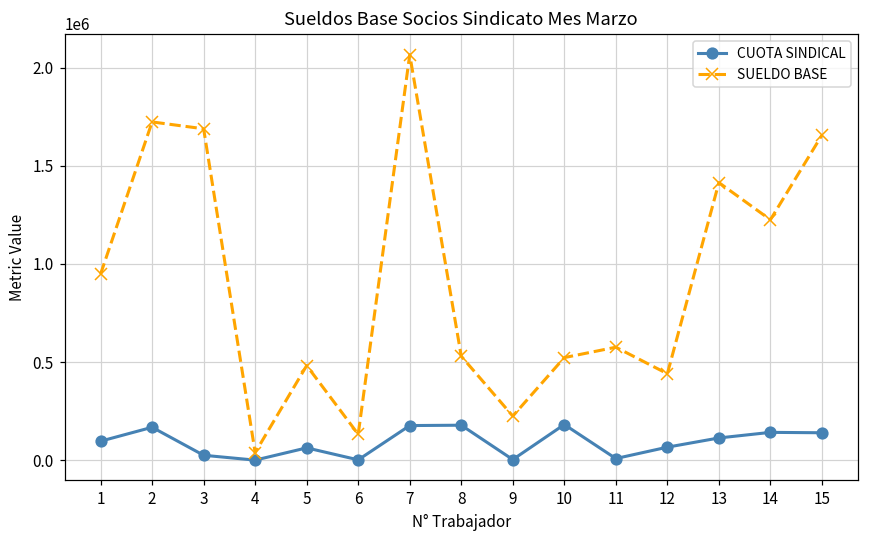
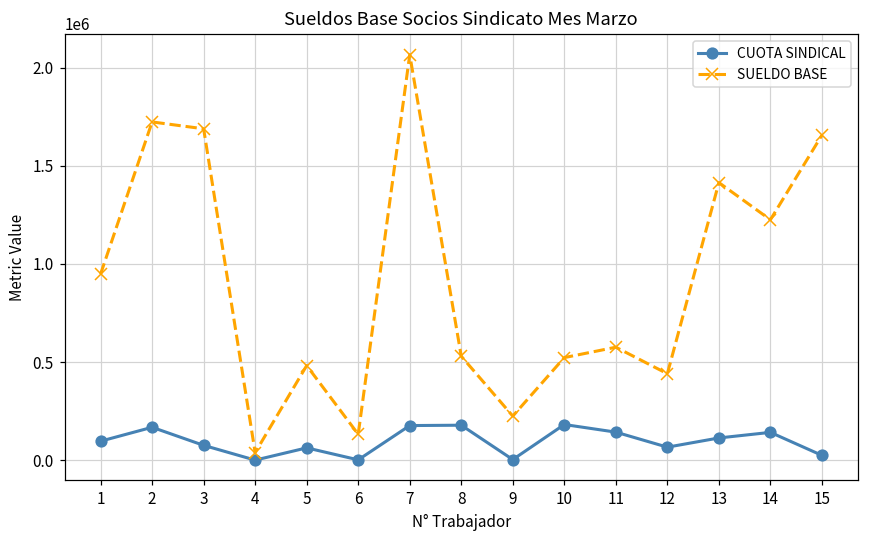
  {
    "CUOTA SINDICAL": {
      "1": 100000,
      "2": 170000,
-     "3": 30000,
+     "3": 80000,
      "4": 0,
      "5": 60000,
      "6": 0,
      "7": 180000,
      "8": 180000,
      "9": 0,
      "10": 180000,
-     "11": 10000,
+     "11": 140000,
      "12": 70000,
      "13": 110000,
      "14": 140000,
-     "15": 140000
+     "15": 20000
    },
    "SUELDO BASE": {
      "1": 950000,
      "2": 1720000,
      "3": 1690000,
      "4": 40000,
      "5": 480000,
      "6": 130000,
      "7": 2070000,
      "8": 530000,
      "9": 230000,
      "10": 520000,
      "11": 580000,
      "12": 440000,
      "13": 1410000,
      "14": 1230000,
      "15": 1660000
    }
  }
